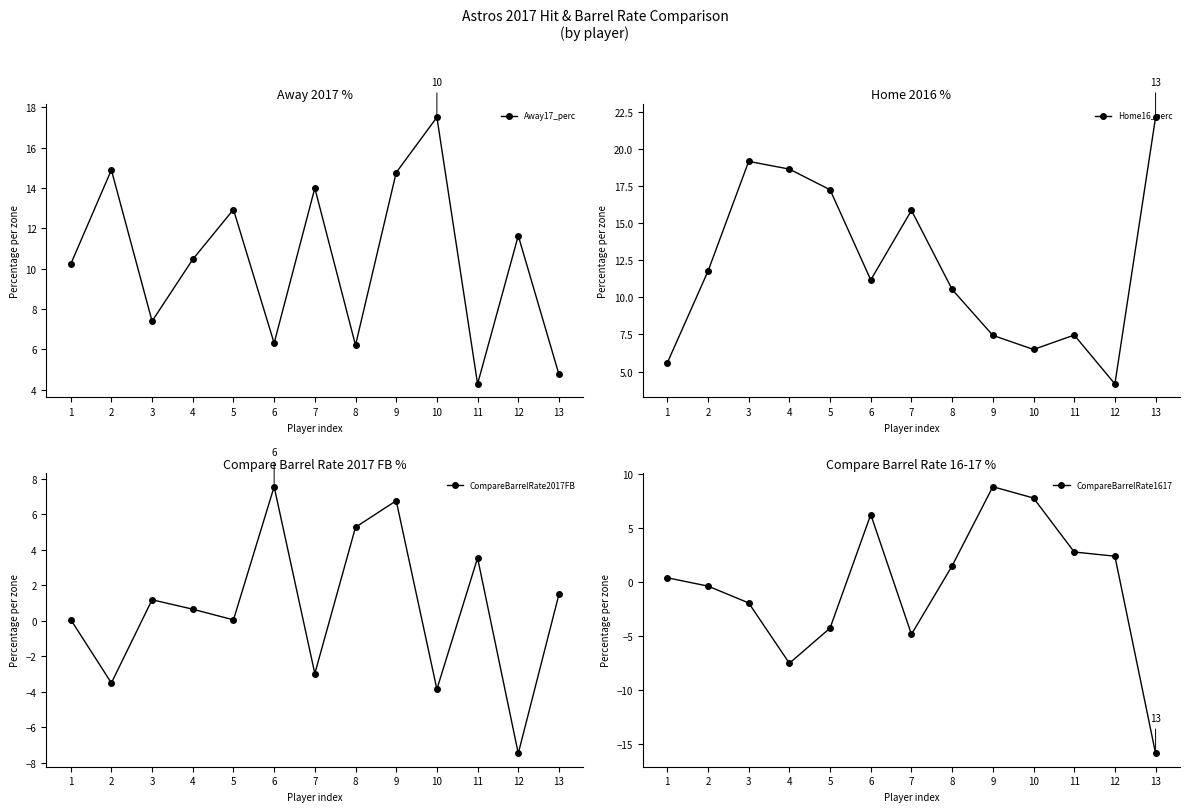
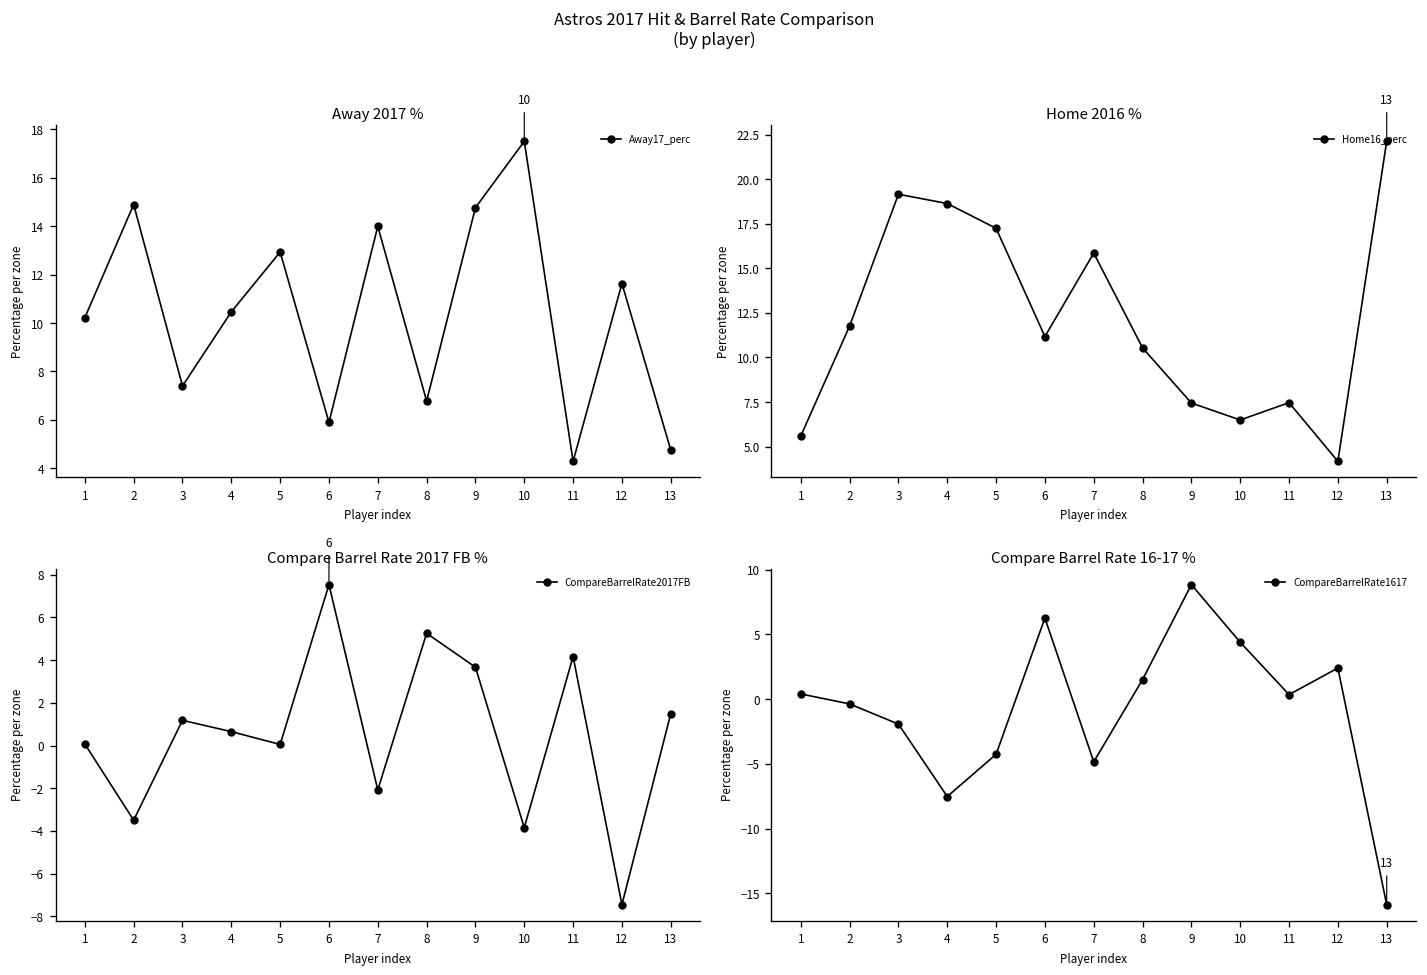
  {
    "Away 2017 %": {
      "1": 10.2,
      "2": 14.9,
      "3": 7.4,
      "4": 10.5,
      "5": 12.9,
-     "6": 6.3,
+     "6": 5.9,
      "7": 14.0,
-     "8": 6.2,
+     "8": 6.8,
      "9": 14.8,
      "11": 4.3,
      "12": 11.6,
      "13": 4.8
    },
    "Home 2016 %": {
      "1": 5.6,
      "2": 11.8,
      "3": 19.2,
      "4": 18.6,
      "5": 17.2,
      "6": 11.2,
      "7": 15.9,
      "8": 10.5,
      "9": 7.4,
      "10": 6.5,
      "11": 7.5,
      "12": 4.2
    },
    "Compare Barrel Rate 2017 FB %": {
      "1": 0.1,
      "2": -3.5,
      "3": 1.2,
      "4": 0.7,
      "5": 0.1,
-     "7": -3.0,
+     "7": -2.1,
      "8": 5.3,
-     "9": 6.8,
+     "9": 3.7,
      "10": -3.9,
-     "11": 3.5,
+     "11": 4.2,
      "12": -7.5,
      "13": 1.5
    },
    "Compare Barrel Rate 16-17 %": {
      "1": 0.4,
      "2": -0.4,
      "3": -1.9,
      "4": -7.5,
      "5": -4.3,
      "6": 6.3,
      "7": -4.8,
      "8": 1.5,
      "9": 8.8,
-     "10": 7.8,
-     "11": 2.8,
+     "10": 4.4,
+     "11": 0.4,
      "12": 2.4
    }
  }
